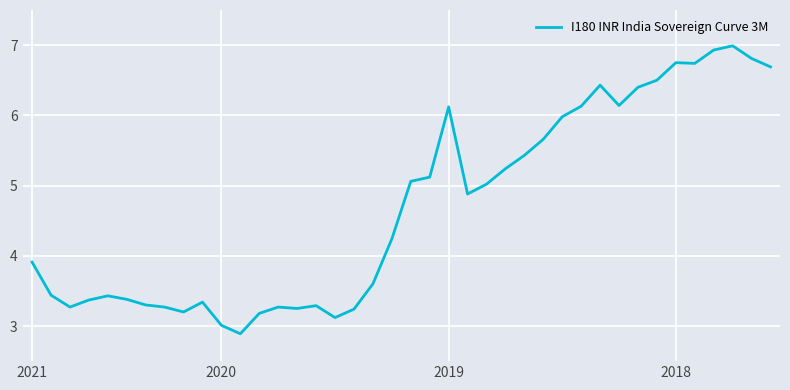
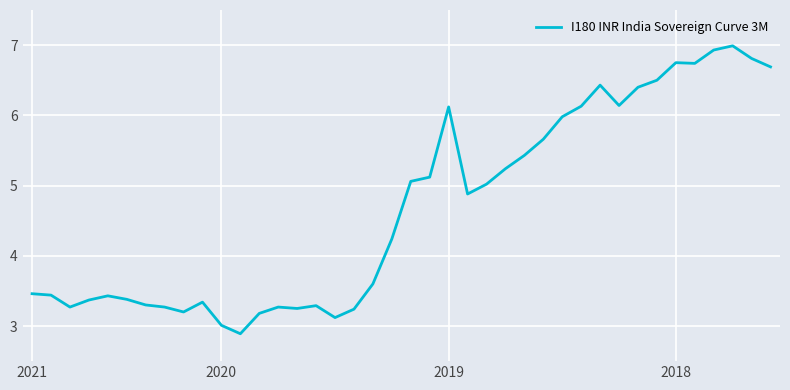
  {
-   "2021": 3.9,
+   "2021": 3.5,
    "2020": 3.0,
    "2019": 6.1,
    "2018": 6.8
  }
